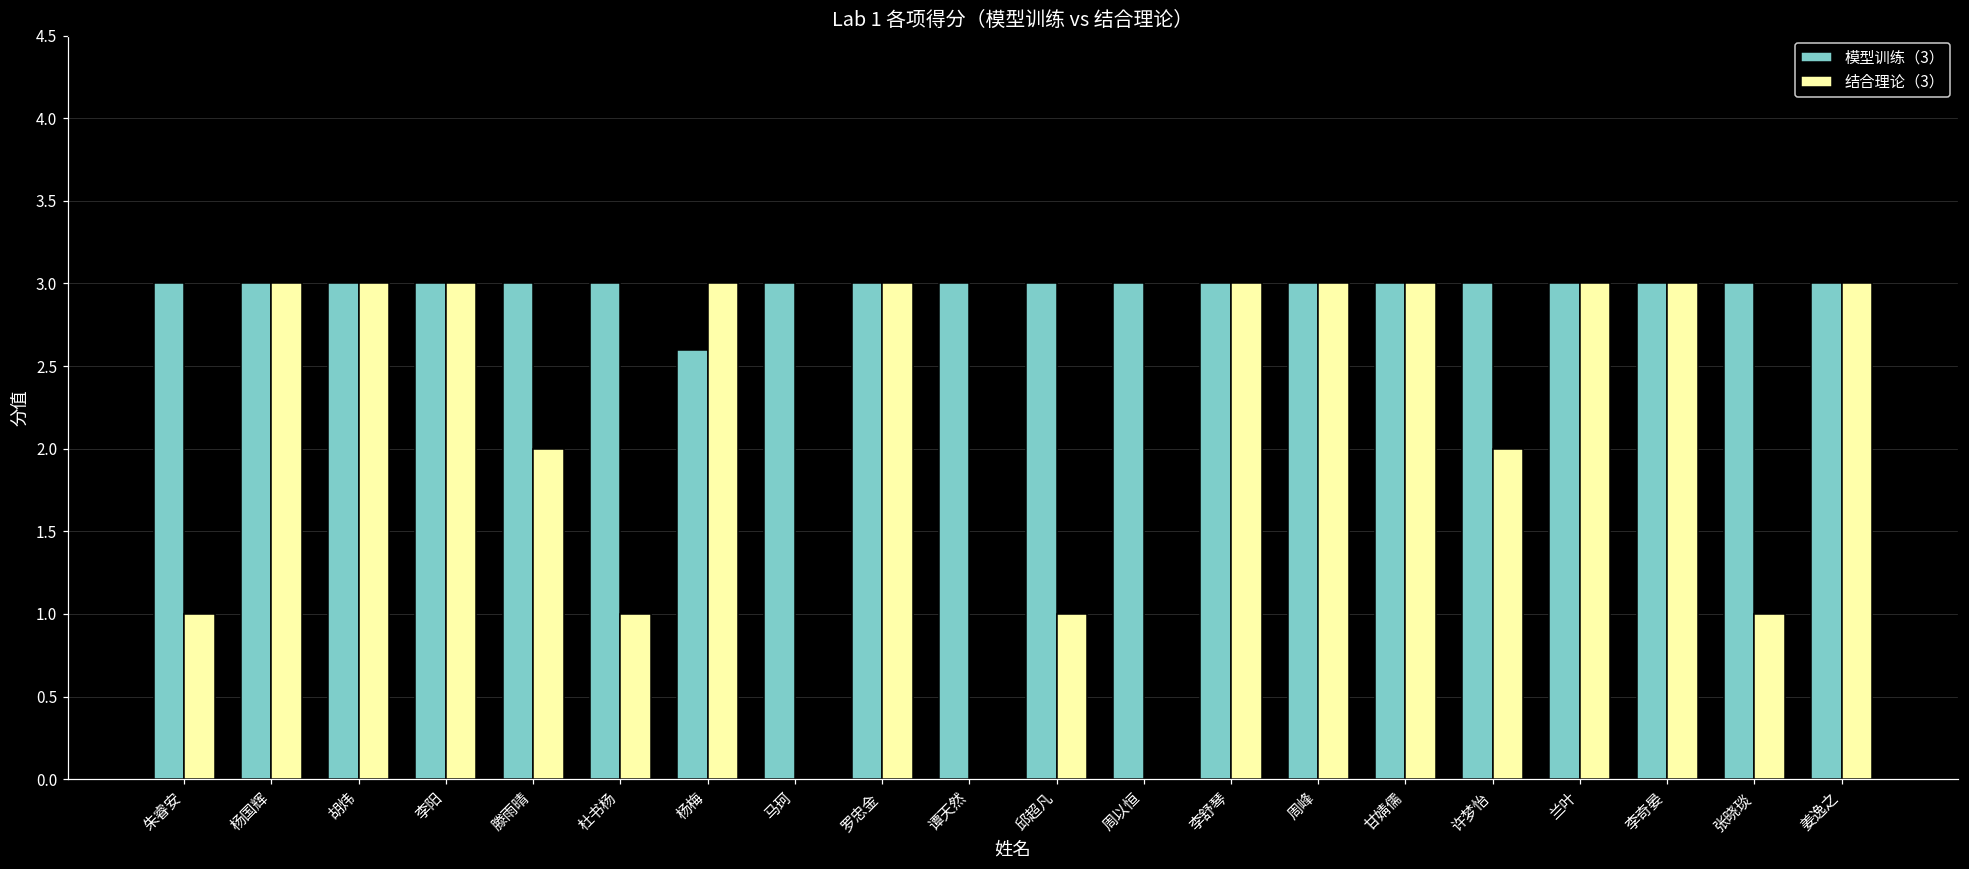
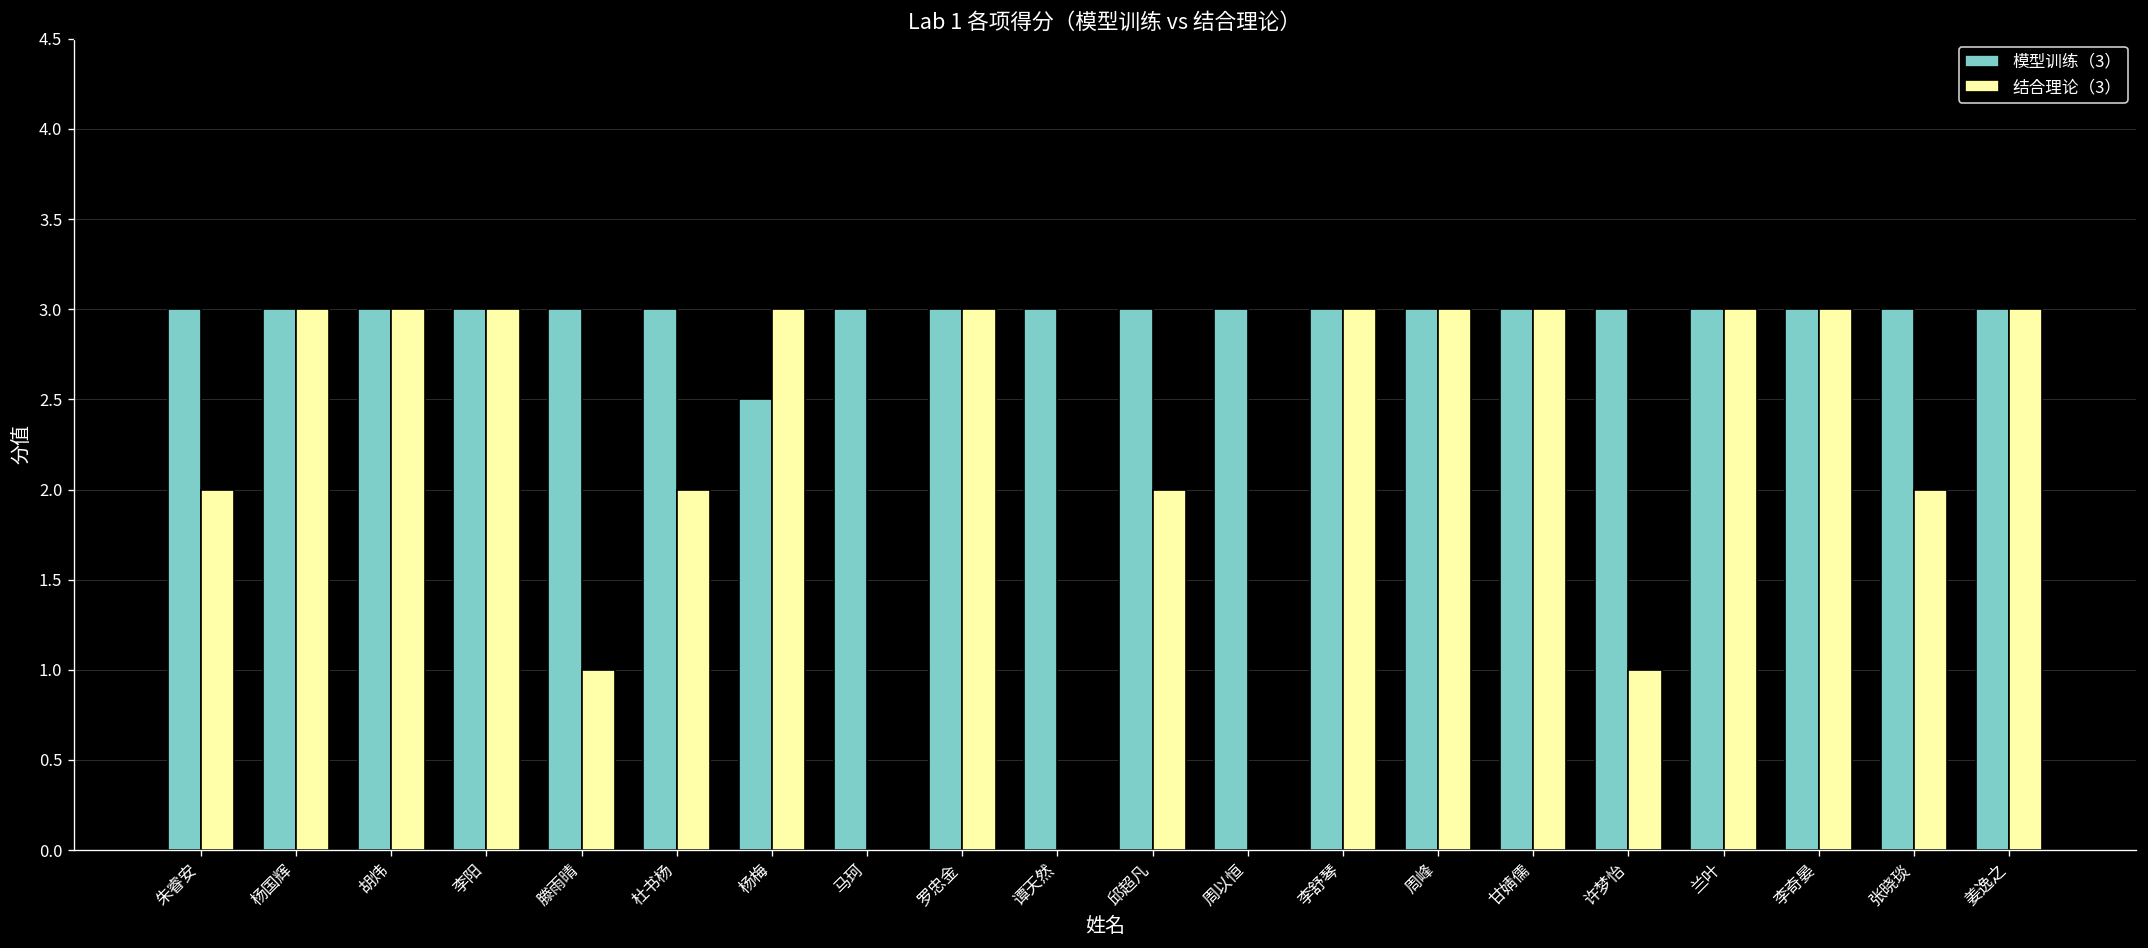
  {
    "模型训练（3）": {
      "朱睿安": 3.0,
      "杨国辉": 3.0,
      "胡炜": 3.0,
      "李阳": 3.0,
      "滕雨晴": 3.0,
      "杜书杨": 3.0,
-     "杨梅": 2.6,
+     "杨梅": 2.5,
      "马珂": 3.0,
      "罗忠金": 3.0,
      "谭天然": 3.0,
      "邱超凡": 3.0,
      "周以恒": 3.0,
      "李舒琴": 3.0,
      "周峰": 3.0,
      "甘婧儒": 3.0,
      "许梦怡": 3.0,
      "兰叶": 3.0,
      "李奇晏": 3.0,
      "张晓琰": 3.0,
      "姜逸之": 3.0
    },
    "结合理论（3）": {
-     "朱睿安": 1,
+     "朱睿安": 2,
      "杨国辉": 3,
      "胡炜": 3,
      "李阳": 3,
-     "滕雨晴": 2,
-     "杜书杨": 1,
+     "滕雨晴": 1,
+     "杜书杨": 2,
      "杨梅": 3,
      "马珂": 0,
      "罗忠金": 3,
      "谭天然": 0,
-     "邱超凡": 1,
+     "邱超凡": 2,
      "周以恒": 0,
      "李舒琴": 3,
      "周峰": 3,
      "甘婧儒": 3,
-     "许梦怡": 2,
+     "许梦怡": 1,
      "兰叶": 3,
      "李奇晏": 3,
-     "张晓琰": 1,
+     "张晓琰": 2,
      "姜逸之": 3
    }
  }
